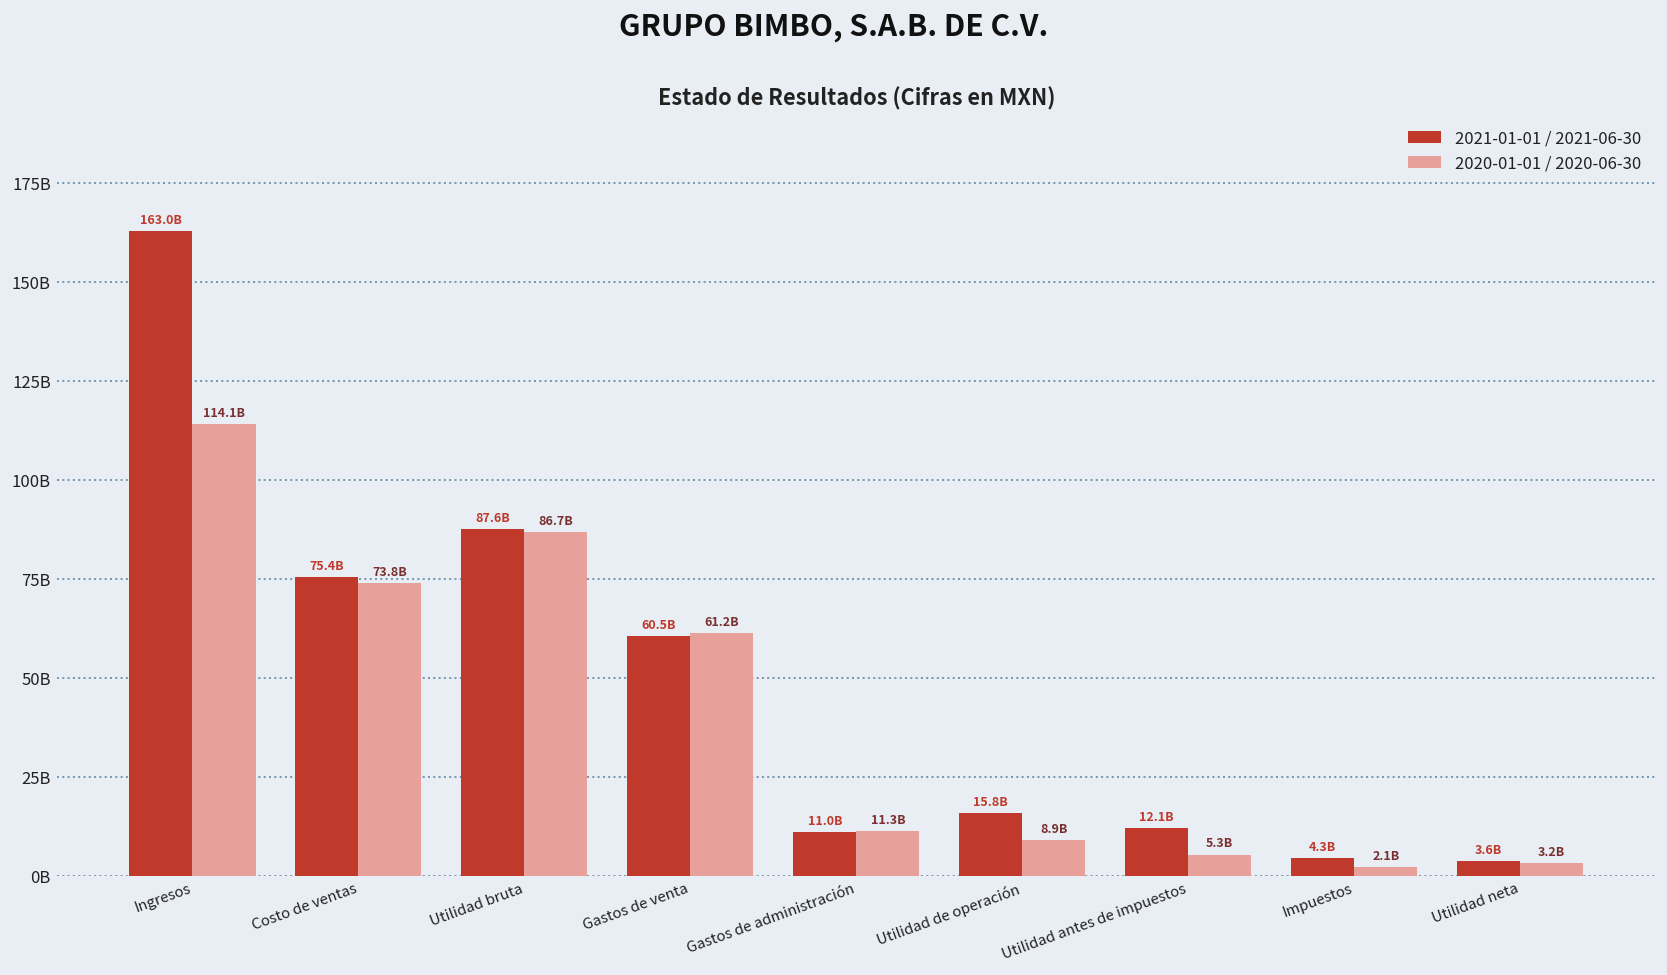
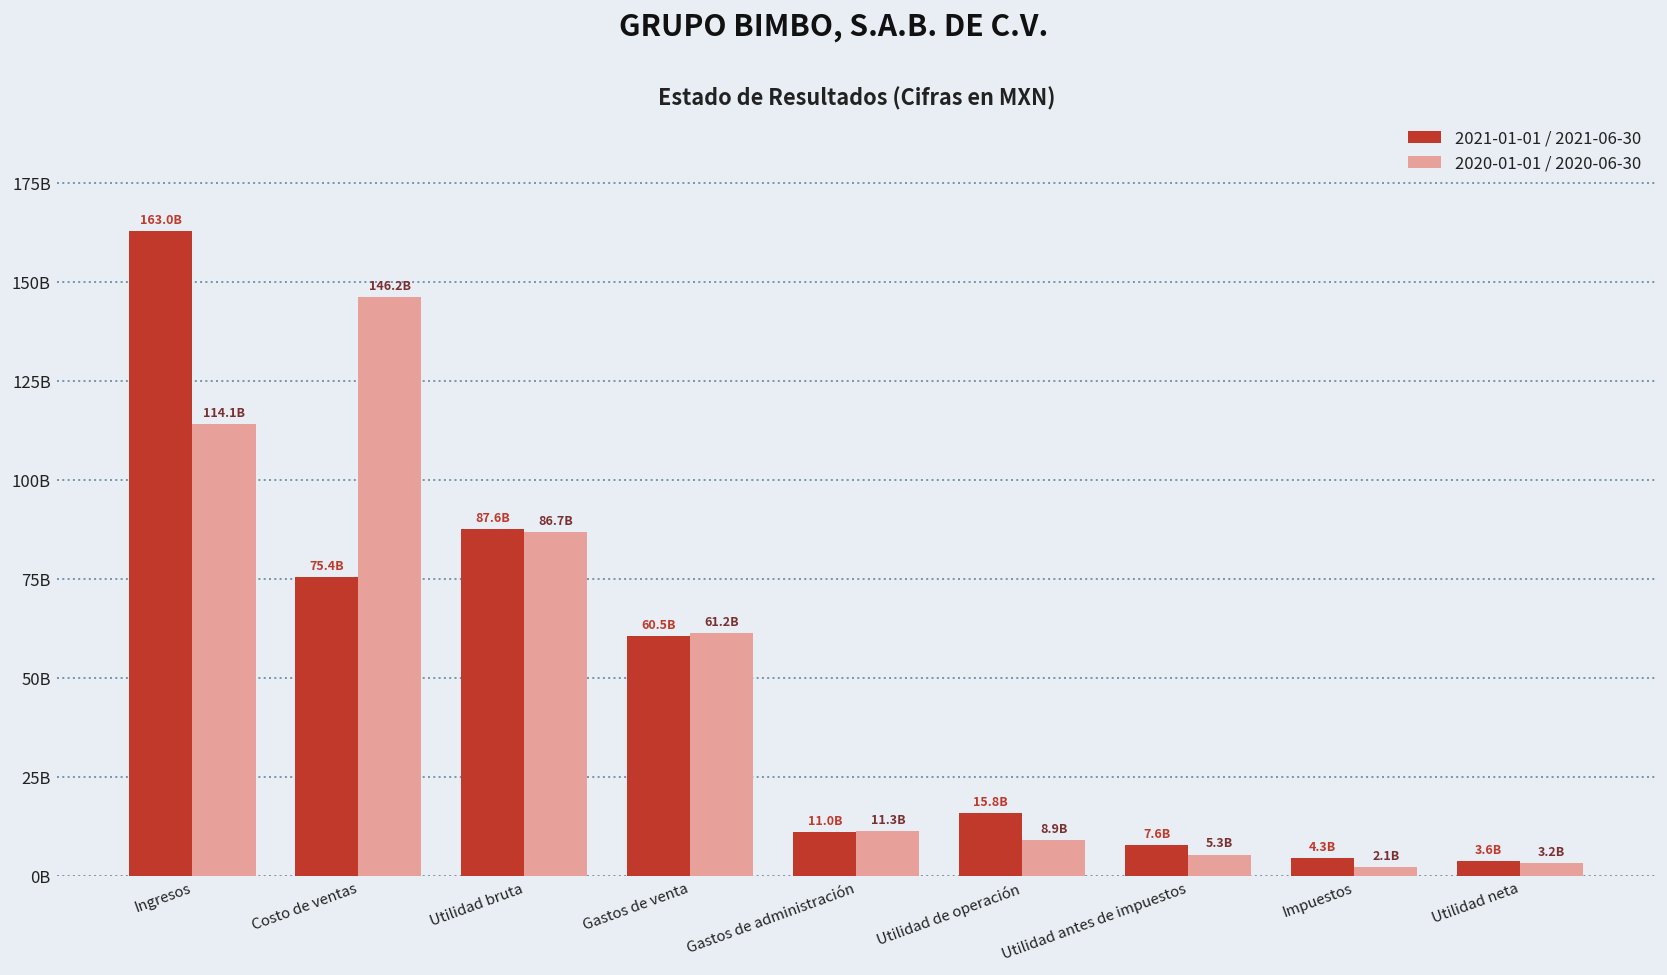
  {
    "2021-01-01 / 2021-06-30": {
      "Ingresos": "163.0B",
      "Costo de ventas": "75.4B",
      "Utilidad bruta": "87.6B",
      "Gastos de venta": "60.5B",
      "Gastos de administración": "11.0B",
      "Utilidad de operación": "15.8B",
-     "Utilidad antes de impuestos": "12.1B",
+     "Utilidad antes de impuestos": "7.6B",
      "Impuestos": "4.3B",
      "Utilidad neta": "3.6B"
    },
    "2020-01-01 / 2020-06-30": {
      "Ingresos": "114.1B",
-     "Costo de ventas": "73.8B",
+     "Costo de ventas": "146.2B",
      "Utilidad bruta": "86.7B",
      "Gastos de venta": "61.2B",
      "Gastos de administración": "11.3B",
      "Utilidad de operación": "8.9B",
      "Utilidad antes de impuestos": "5.3B",
      "Impuestos": "2.1B",
      "Utilidad neta": "3.2B"
    }
  }
